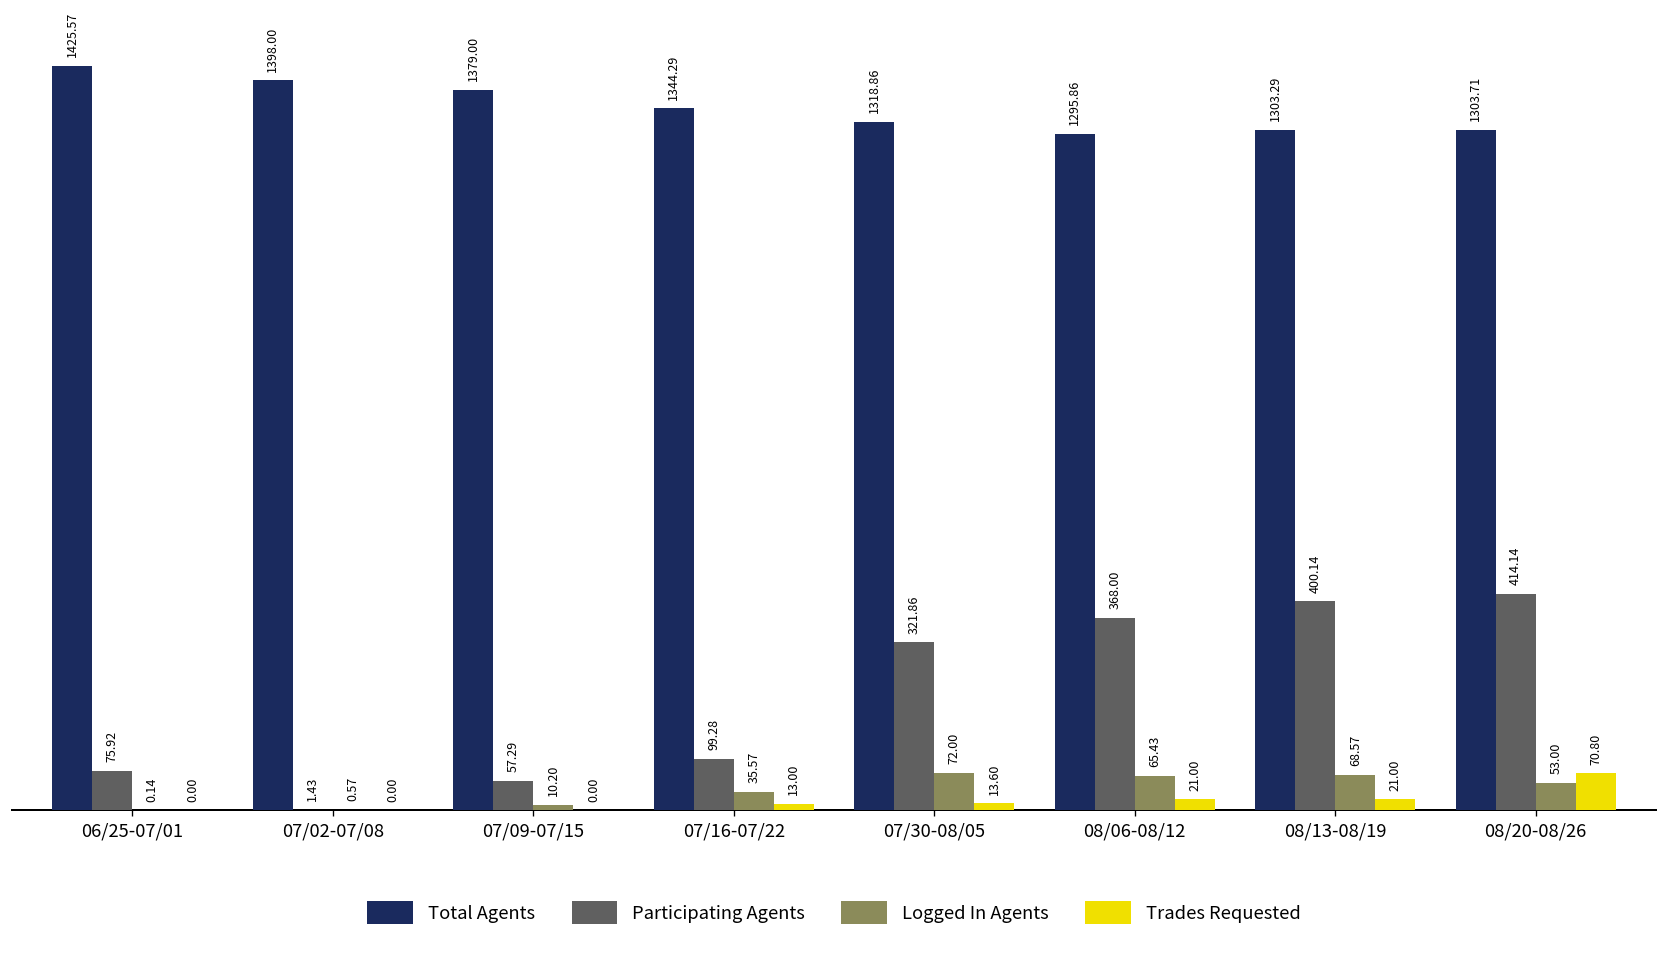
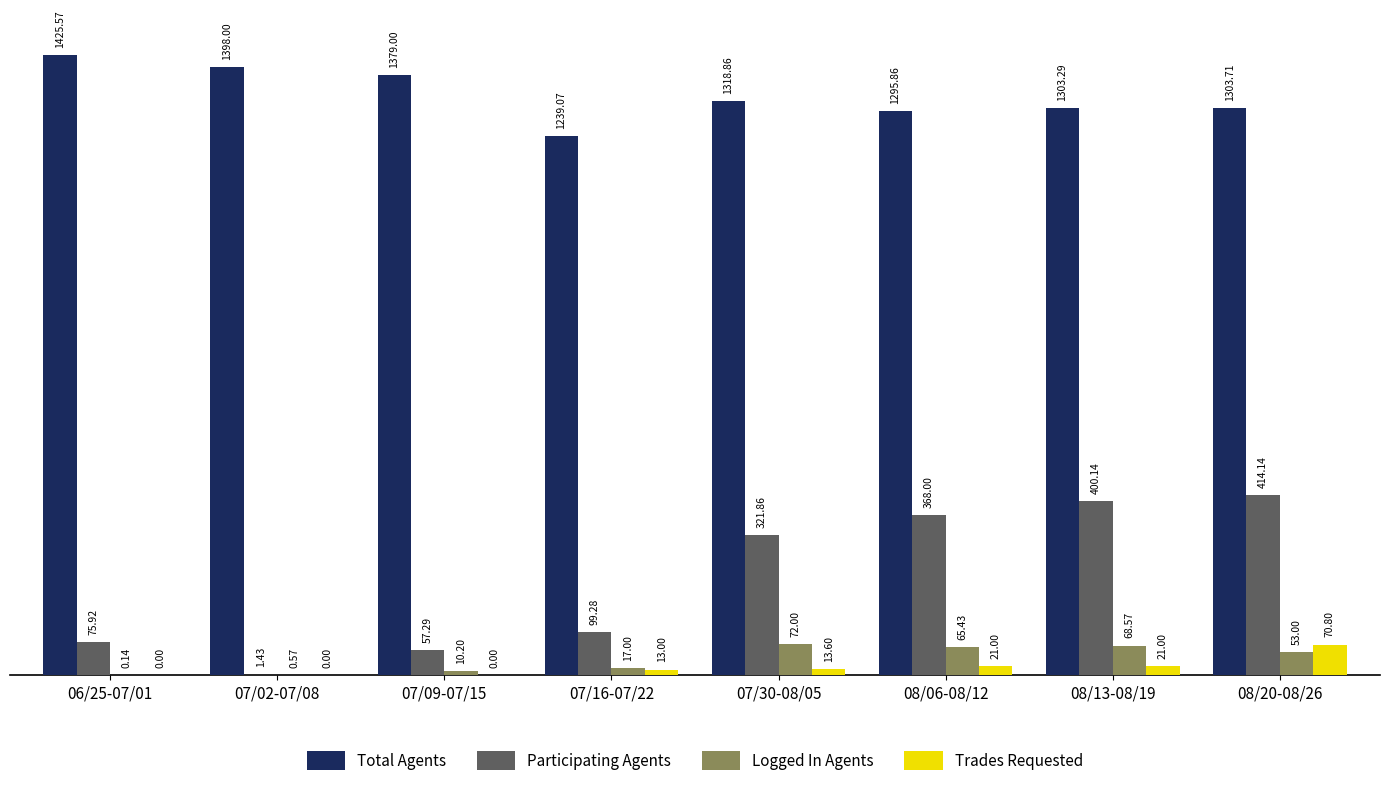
  {
    "Total Agents": {
      "06/25-07/01": 1425.57,
      "07/02-07/08": 1398.00,
      "07/09-07/15": 1379.00,
-     "07/16-07/22": 1344.29,
+     "07/16-07/22": 1239.07,
      "07/30-08/05": 1318.86,
      "08/06-08/12": 1295.86,
      "08/13-08/19": 1303.29,
      "08/20-08/26": 1303.71
    },
    "Participating Agents": {
      "06/25-07/01": 75.92,
      "07/02-07/08": 1.43,
      "07/09-07/15": 57.29,
      "07/16-07/22": 99.28,
      "07/30-08/05": 321.86,
      "08/06-08/12": 368.00,
      "08/13-08/19": 400.14,
      "08/20-08/26": 414.14
    },
    "Logged In Agents": {
      "06/25-07/01": 0.14,
      "07/02-07/08": 0.57,
      "07/09-07/15": 10.20,
-     "07/16-07/22": 35.57,
+     "07/16-07/22": 17.00,
      "07/30-08/05": 72.00,
      "08/06-08/12": 65.43,
      "08/13-08/19": 68.57,
      "08/20-08/26": 53.00
    },
    "Trades Requested": {
      "06/25-07/01": 0.00,
      "07/02-07/08": 0.00,
      "07/09-07/15": 0.00,
      "07/16-07/22": 13.00,
      "07/30-08/05": 13.60,
      "08/06-08/12": 21.00,
      "08/13-08/19": 21.00,
      "08/20-08/26": 70.80
    }
  }
